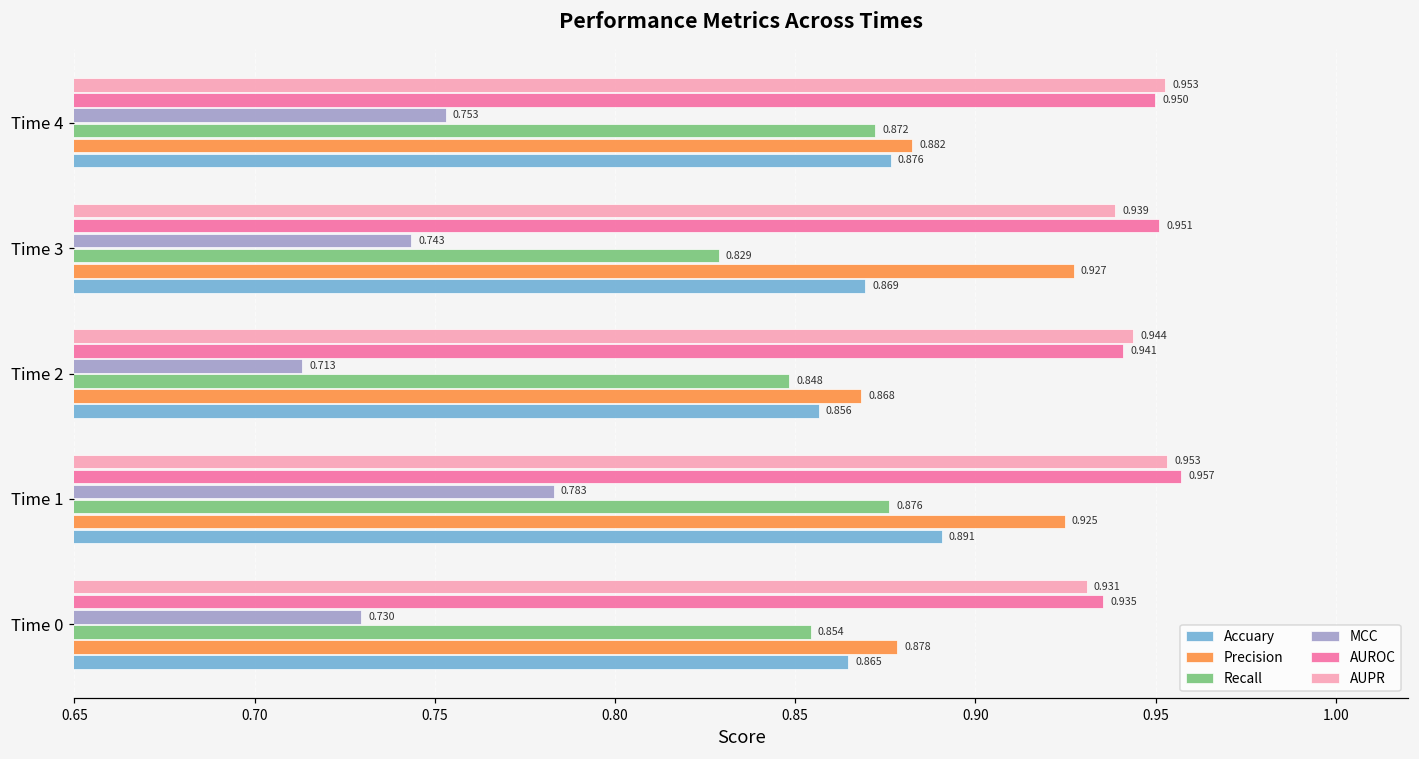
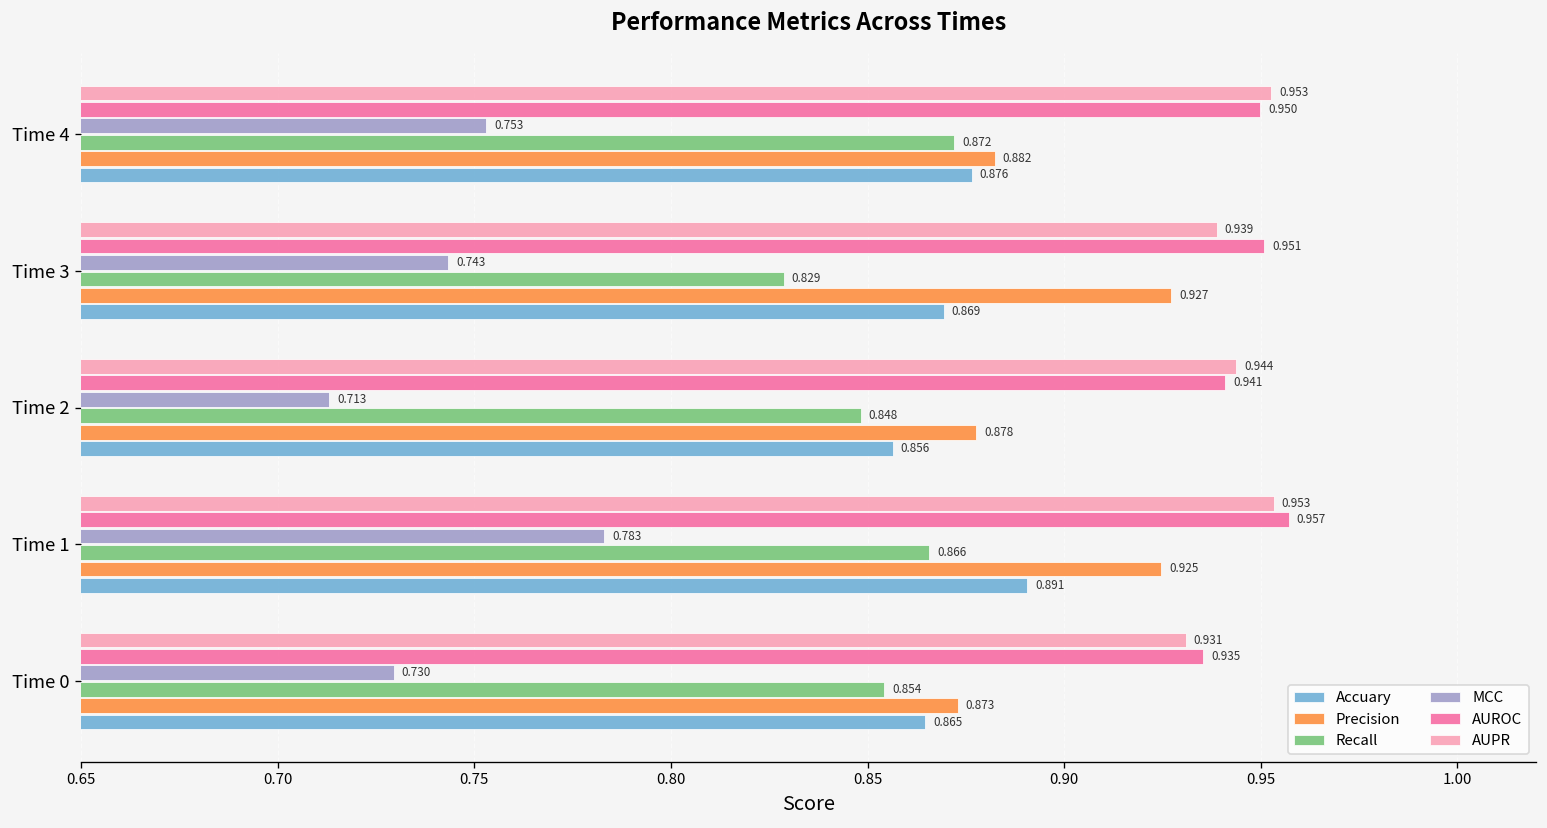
  {
    "Precision": {
      "Time 4": 0.882,
      "Time 3": 0.927,
-     "Time 2": 0.868,
+     "Time 2": 0.878,
      "Time 1": 0.925,
-     "Time 0": 0.878
+     "Time 0": 0.873
    },
    "Recall": {
      "Time 4": 0.872,
      "Time 3": 0.829,
      "Time 2": 0.848,
-     "Time 1": 0.876,
+     "Time 1": 0.866,
      "Time 0": 0.854
    }
  }
